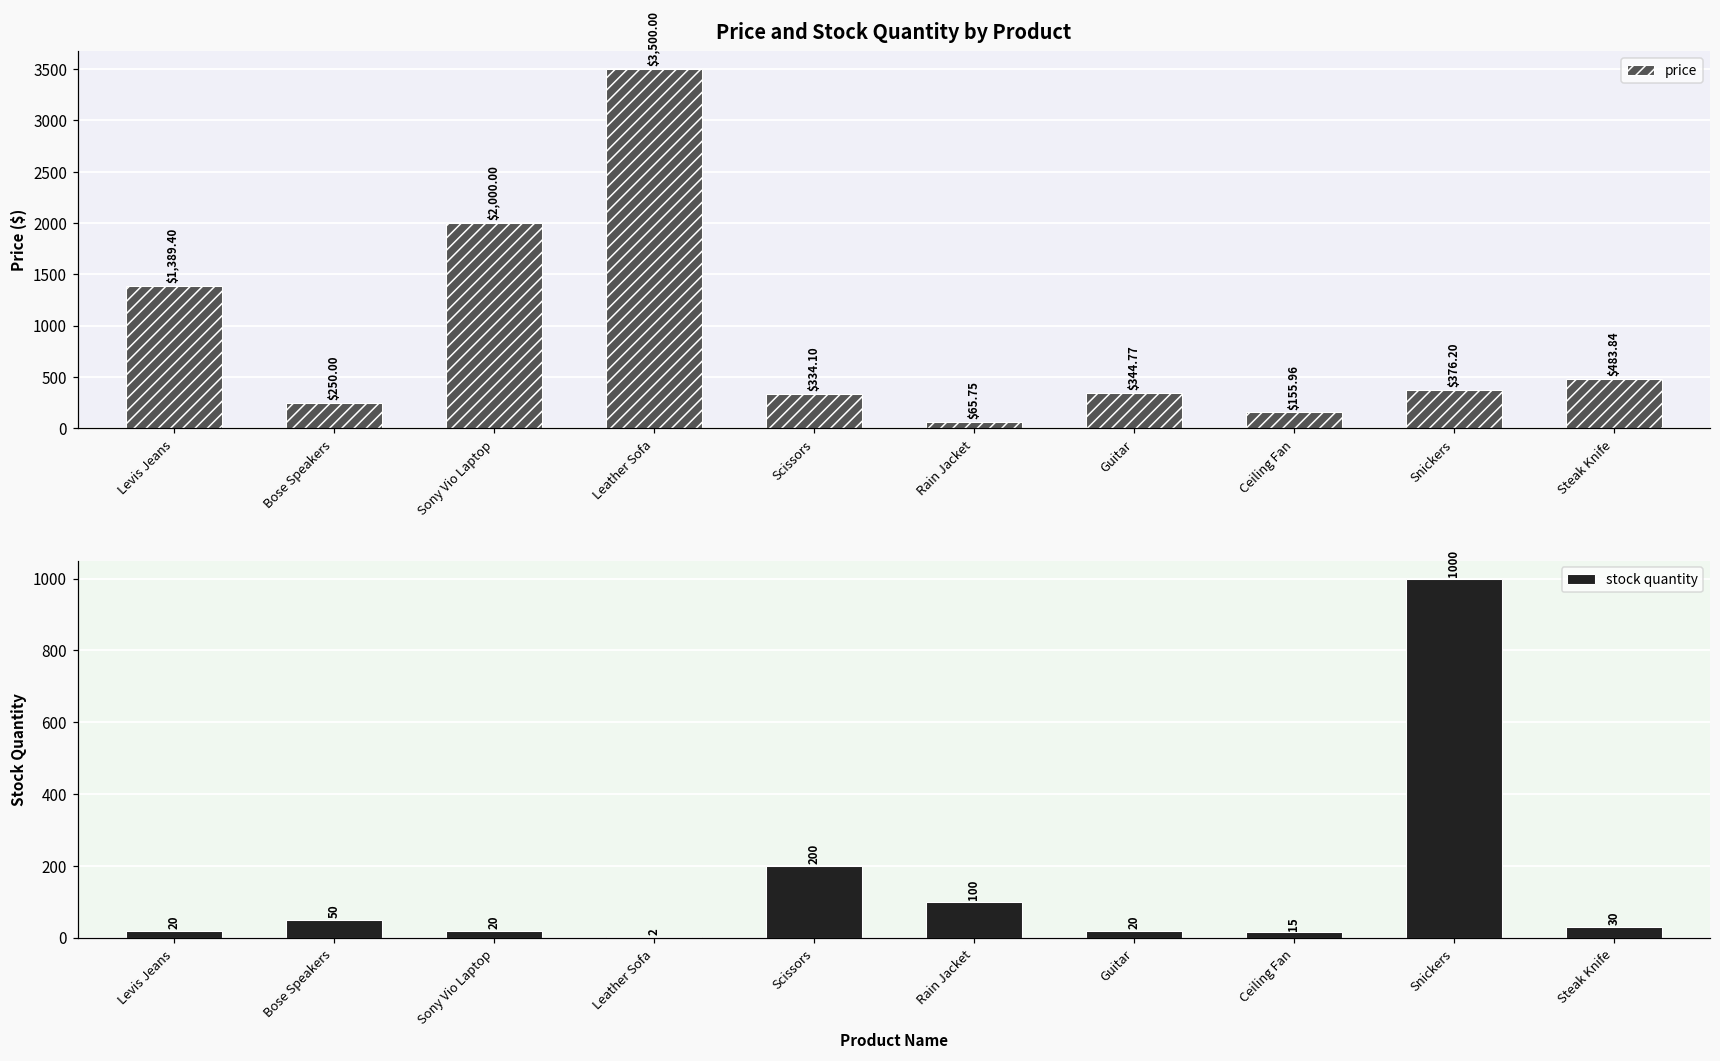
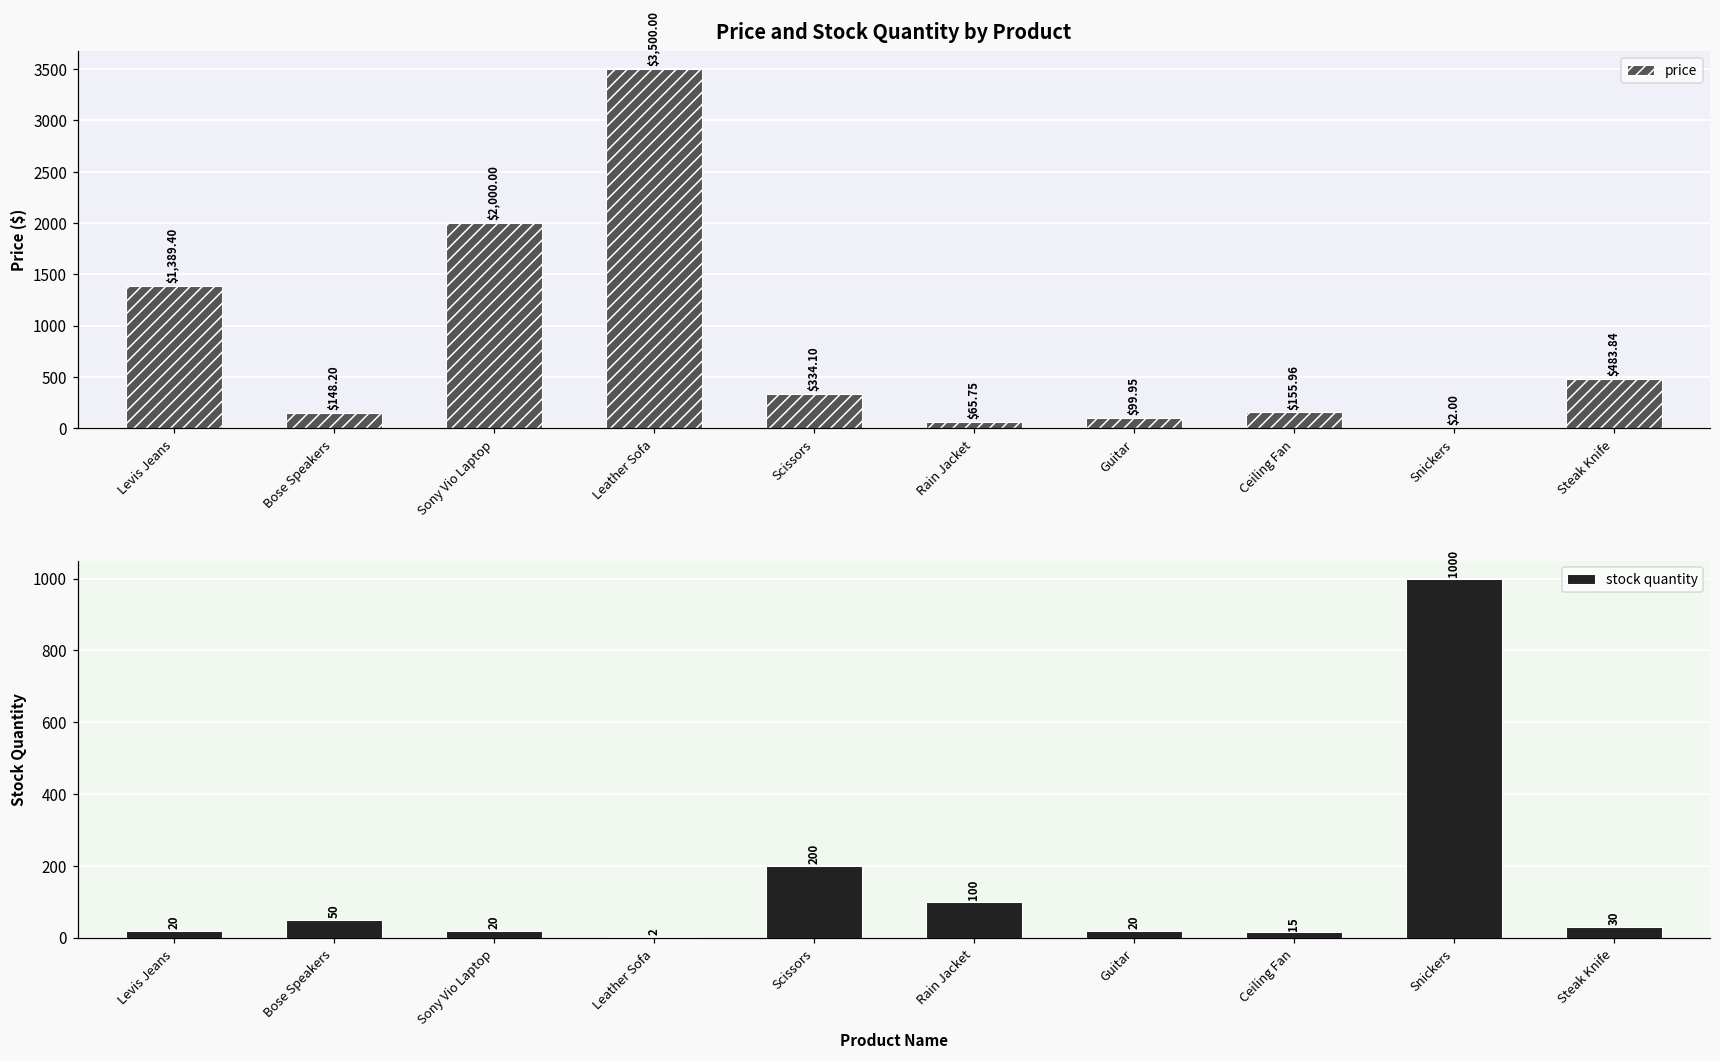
  {
    "Price and Stock Quantity by Product": {
      "Levis Jeans": "$1,389.40",
-     "Bose Speakers": "$250.00",
+     "Bose Speakers": "$148.20",
      "Sony Vio Laptop": "$2,000.00",
      "Leather Sofa": "$3,500.00",
      "Scissors": "$334.10",
      "Rain Jacket": "$65.75",
-     "Guitar": "$344.77",
+     "Guitar": "$99.95",
      "Ceiling Fan": "$155.96",
-     "Snickers": "$376.20",
+     "Snickers": "$2.00",
      "Steak Knife": "$483.84"
    }
  }
